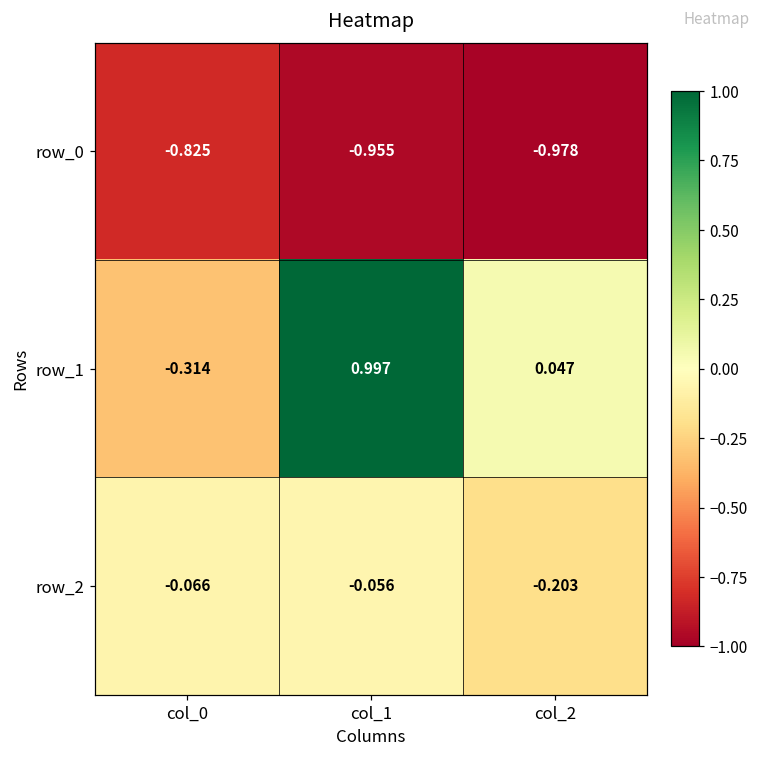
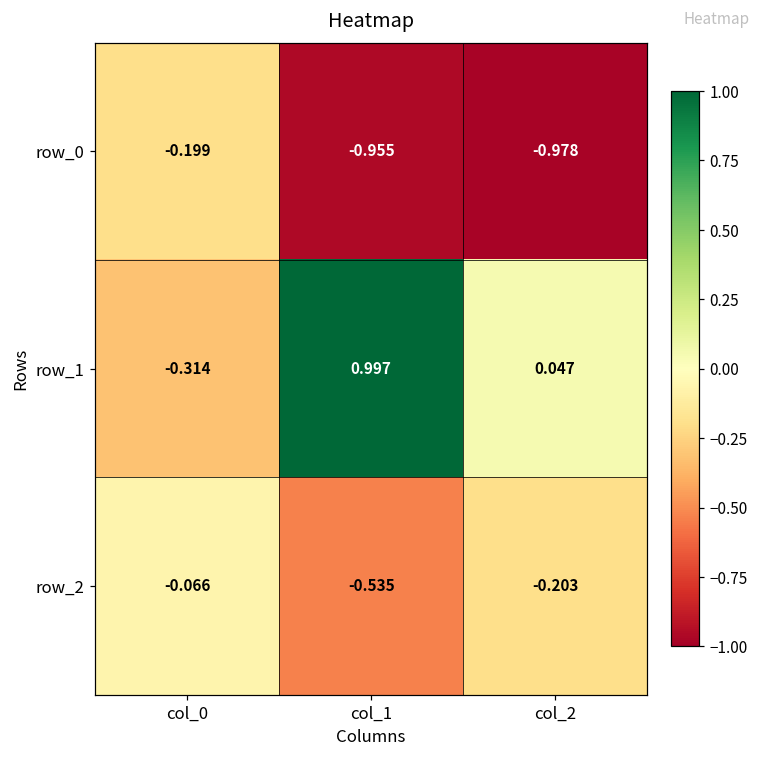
  {
    "row_0": {
-     "col_0": -0.825,
+     "col_0": -0.199,
      "col_1": -0.955,
      "col_2": -0.978
    },
    "row_1": {
      "col_0": -0.314,
      "col_1": 0.997,
      "col_2": 0.047
    },
    "row_2": {
      "col_0": -0.066,
-     "col_1": -0.056,
+     "col_1": -0.535,
      "col_2": -0.203
    }
  }
